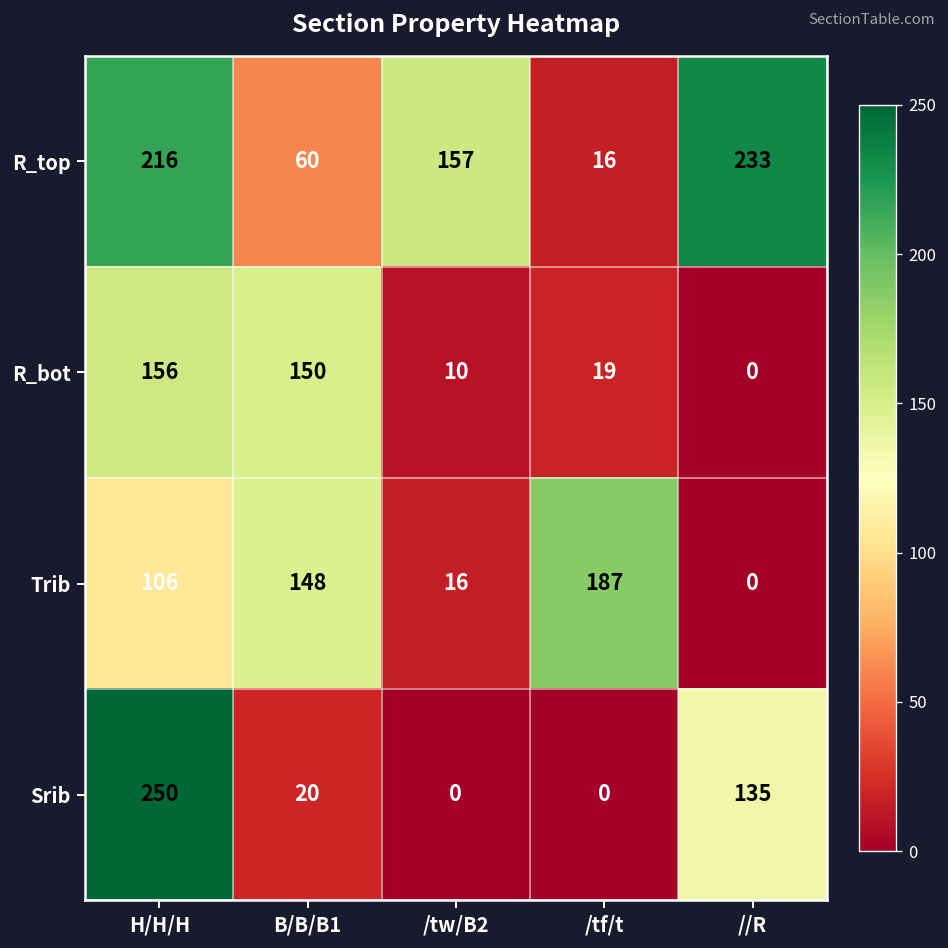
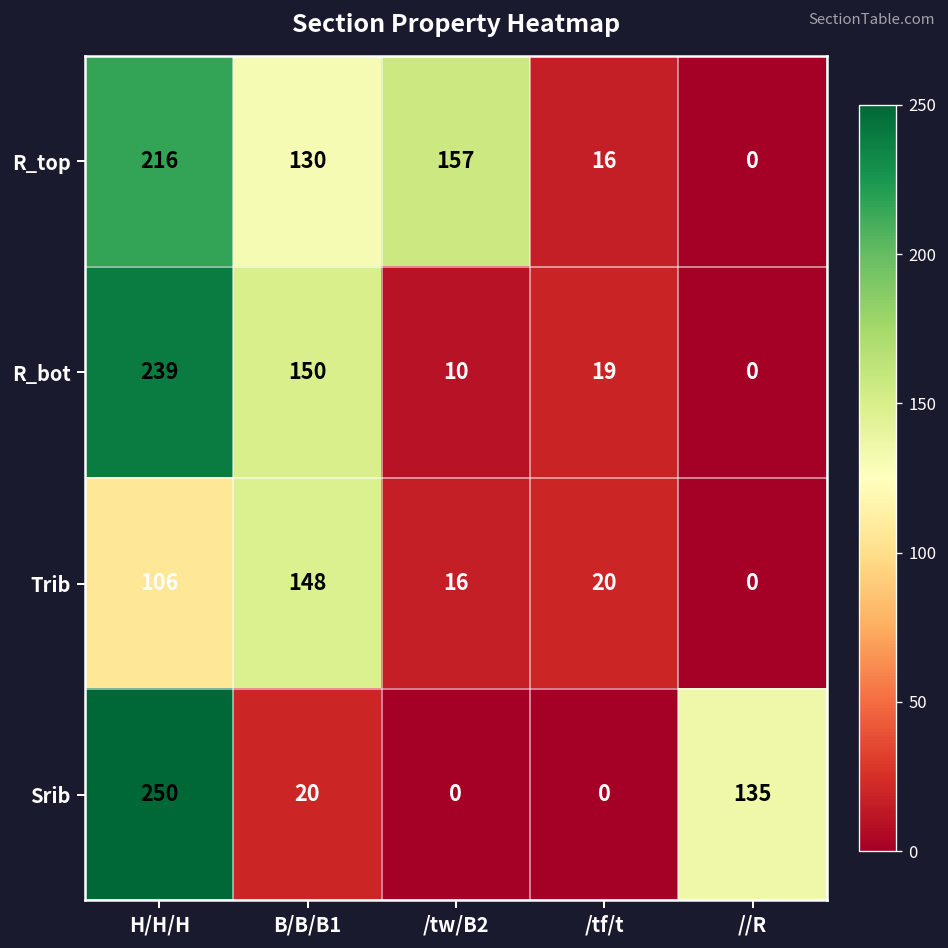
  {
    "R_top": {
      "H/H/H": 216,
-     "B/B/B1": 60,
+     "B/B/B1": 130,
      "/tw/B2": 157,
      "/tf/t": 16,
-     "//R": 233
+     "//R": 0
    },
    "R_bot": {
-     "H/H/H": 156,
+     "H/H/H": 239,
      "B/B/B1": 150,
      "/tw/B2": 10,
      "/tf/t": 19,
      "//R": 0
    },
    "Trib": {
      "H/H/H": 106,
      "B/B/B1": 148,
      "/tw/B2": 16,
-     "/tf/t": 187,
+     "/tf/t": 20,
      "//R": 0
    },
    "Srib": {
      "H/H/H": 250,
      "B/B/B1": 20,
      "/tw/B2": 0,
      "/tf/t": 0,
      "//R": 135
    }
  }
